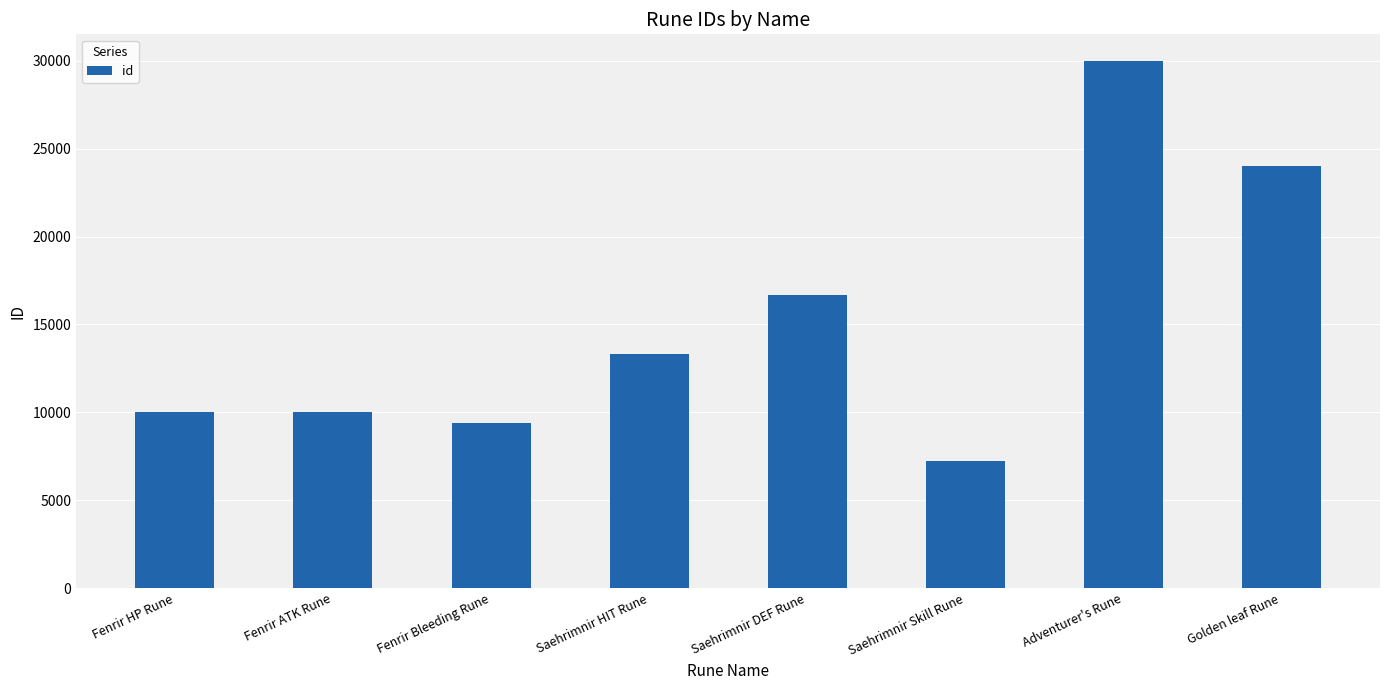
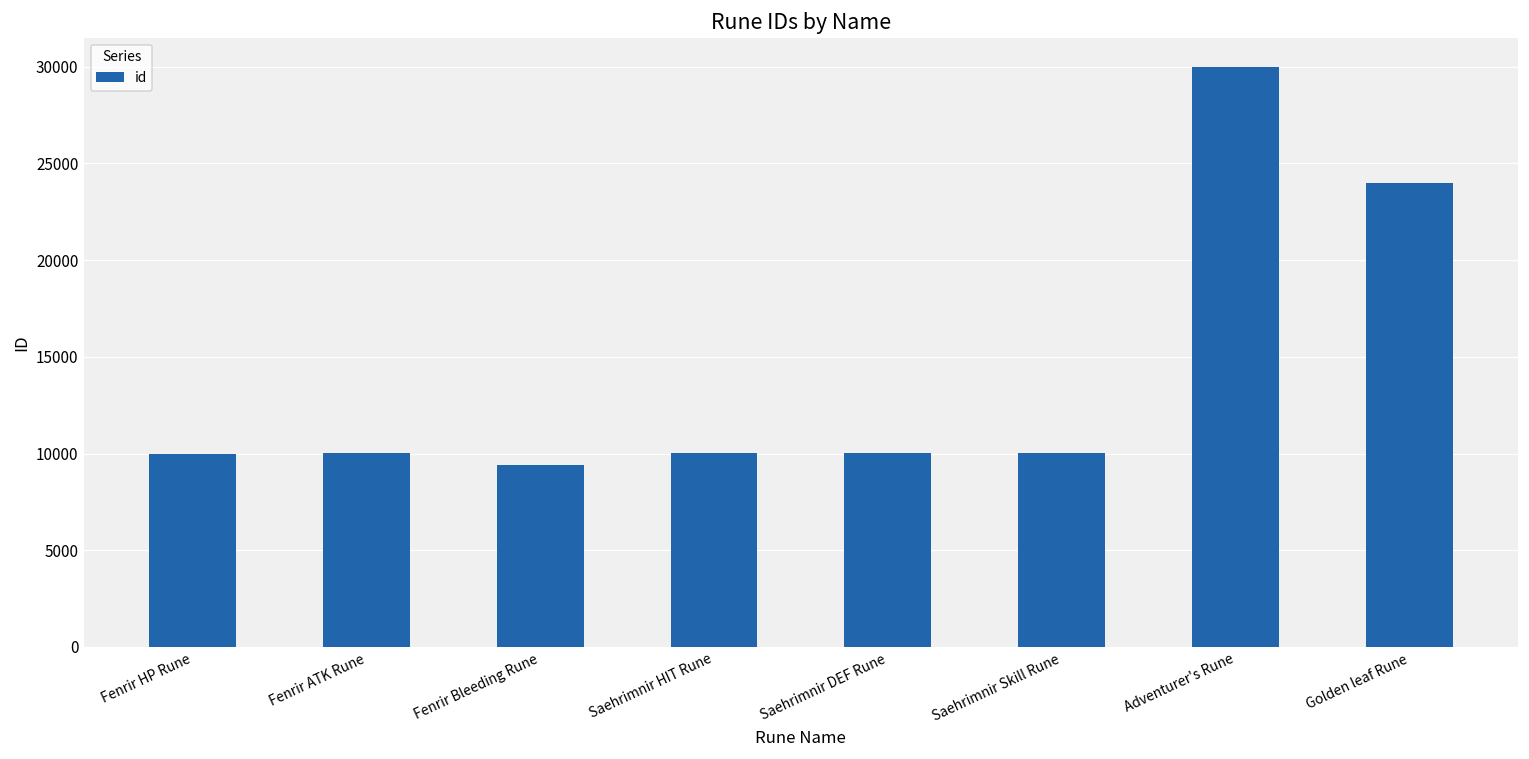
  {
    "Fenrir HP Rune": 10000,
    "Fenrir ATK Rune": 10000,
    "Fenrir Bleeding Rune": 9400,
-   "Saehrimnir HIT Rune": 13300,
-   "Saehrimnir DEF Rune": 16700,
-   "Saehrimnir Skill Rune": 7200,
+   "Saehrimnir HIT Rune": 10000,
+   "Saehrimnir DEF Rune": 10000,
+   "Saehrimnir Skill Rune": 10000,
    "Adventurer's Rune": 30000,
    "Golden leaf Rune": 24000
  }
